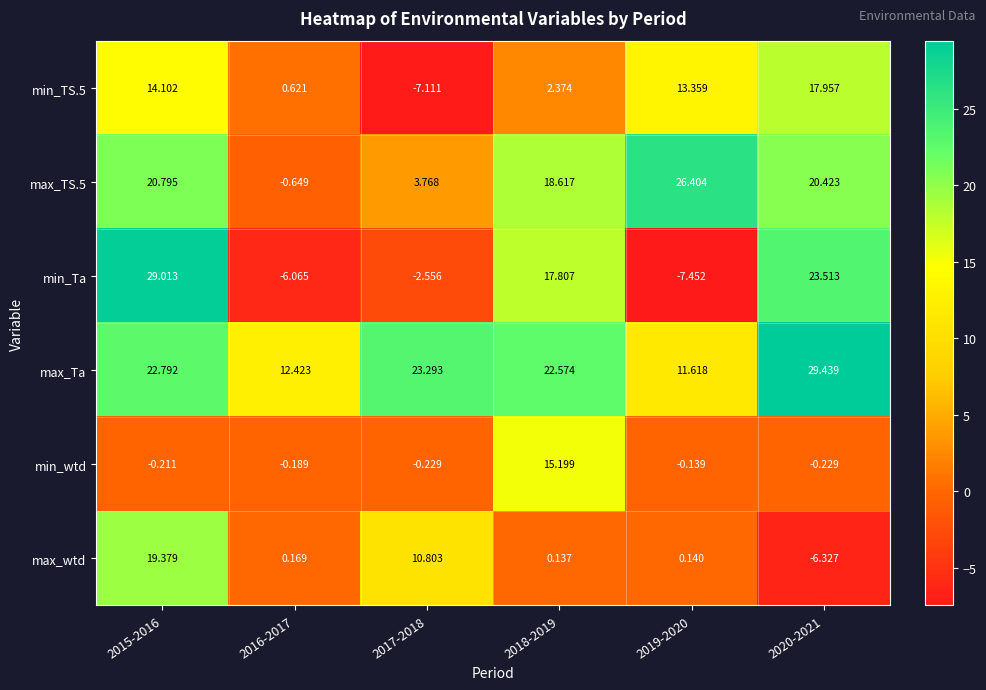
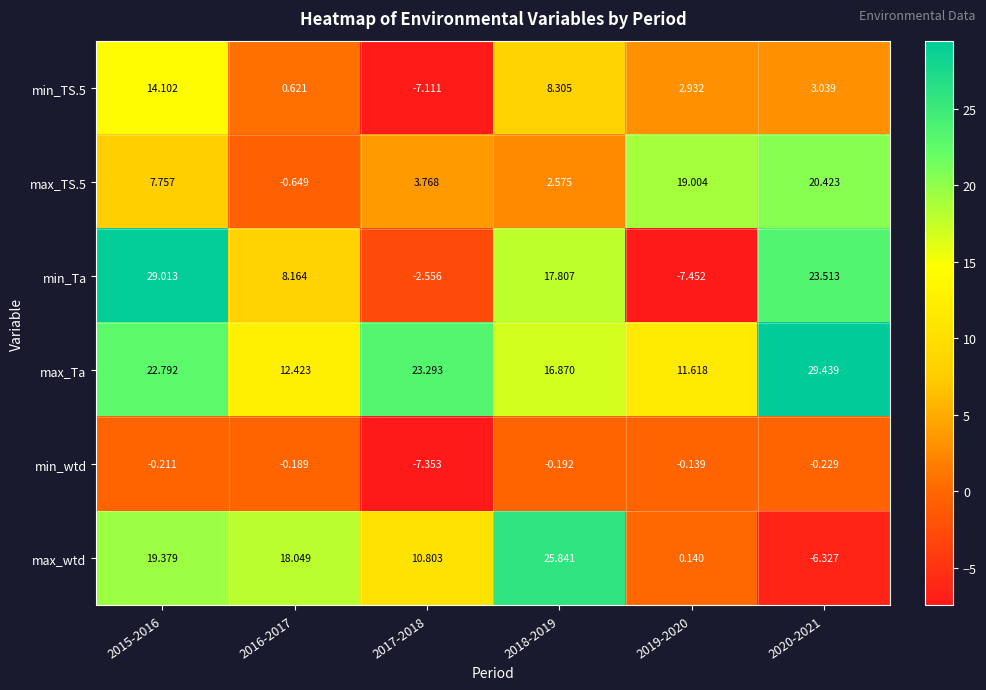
  {
    "min_TS.5": {
      "2015-2016": 14.102,
      "2016-2017": 0.621,
      "2017-2018": -7.111,
-     "2018-2019": 2.374,
-     "2019-2020": 13.359,
-     "2020-2021": 17.957
+     "2018-2019": 8.305,
+     "2019-2020": 2.932,
+     "2020-2021": 3.039
    },
    "max_TS.5": {
-     "2015-2016": 20.795,
+     "2015-2016": 7.757,
      "2016-2017": -0.649,
      "2017-2018": 3.768,
-     "2018-2019": 18.617,
-     "2019-2020": 26.404,
+     "2018-2019": 2.575,
+     "2019-2020": 19.004,
      "2020-2021": 20.423
    },
    "min_Ta": {
      "2015-2016": 29.013,
-     "2016-2017": -6.065,
+     "2016-2017": 8.164,
      "2017-2018": -2.556,
      "2018-2019": 17.807,
      "2019-2020": -7.452,
      "2020-2021": 23.513
    },
    "max_Ta": {
      "2015-2016": 22.792,
      "2016-2017": 12.423,
      "2017-2018": 23.293,
-     "2018-2019": 22.574,
+     "2018-2019": 16.870,
      "2019-2020": 11.618,
      "2020-2021": 29.439
    },
    "min_wtd": {
      "2015-2016": -0.211,
      "2016-2017": -0.189,
-     "2017-2018": -0.229,
-     "2018-2019": 15.199,
+     "2017-2018": -7.353,
+     "2018-2019": -0.192,
      "2019-2020": -0.139,
      "2020-2021": -0.229
    },
    "max_wtd": {
      "2015-2016": 19.379,
-     "2016-2017": 0.169,
+     "2016-2017": 18.049,
      "2017-2018": 10.803,
-     "2018-2019": 0.137,
+     "2018-2019": 25.841,
      "2019-2020": 0.140,
      "2020-2021": -6.327
    }
  }
